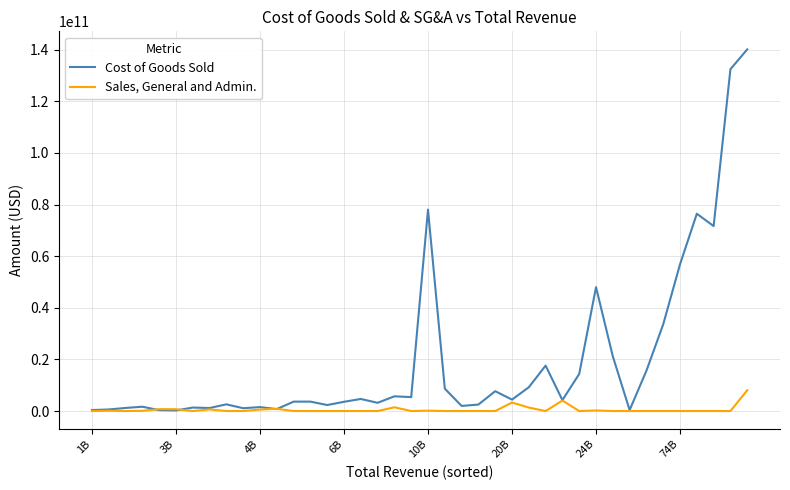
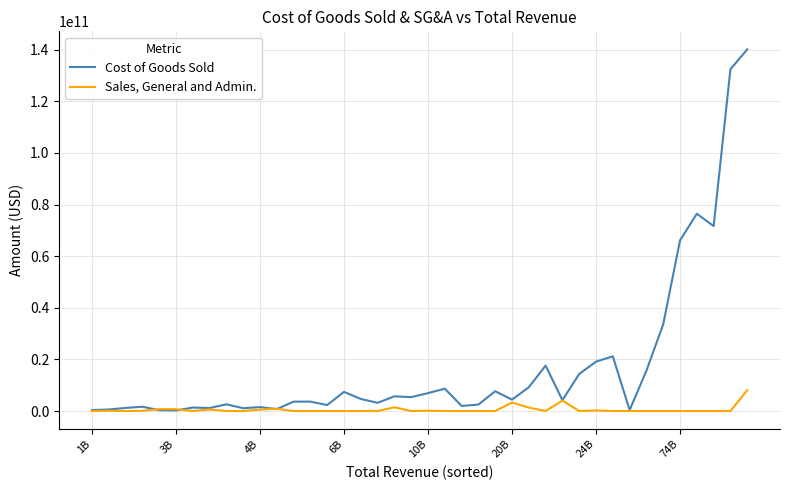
  {
    "Cost of Goods Sold": {
-     "6B": 4000000000,
-     "10B": 78000000000,
+     "6B": 7000000000,
+     "10B": 7000000000,
      "20B": 4000000000,
-     "24B": 48000000000,
-     "74B": 57000000000
+     "24B": 19000000000,
+     "74B": 66000000000
    },
    "Sales, General and Admin.": {
      "6B": 0,
      "10B": 0,
      "20B": 3000000000,
      "24B": 0,
      "74B": 0
    }
  }
